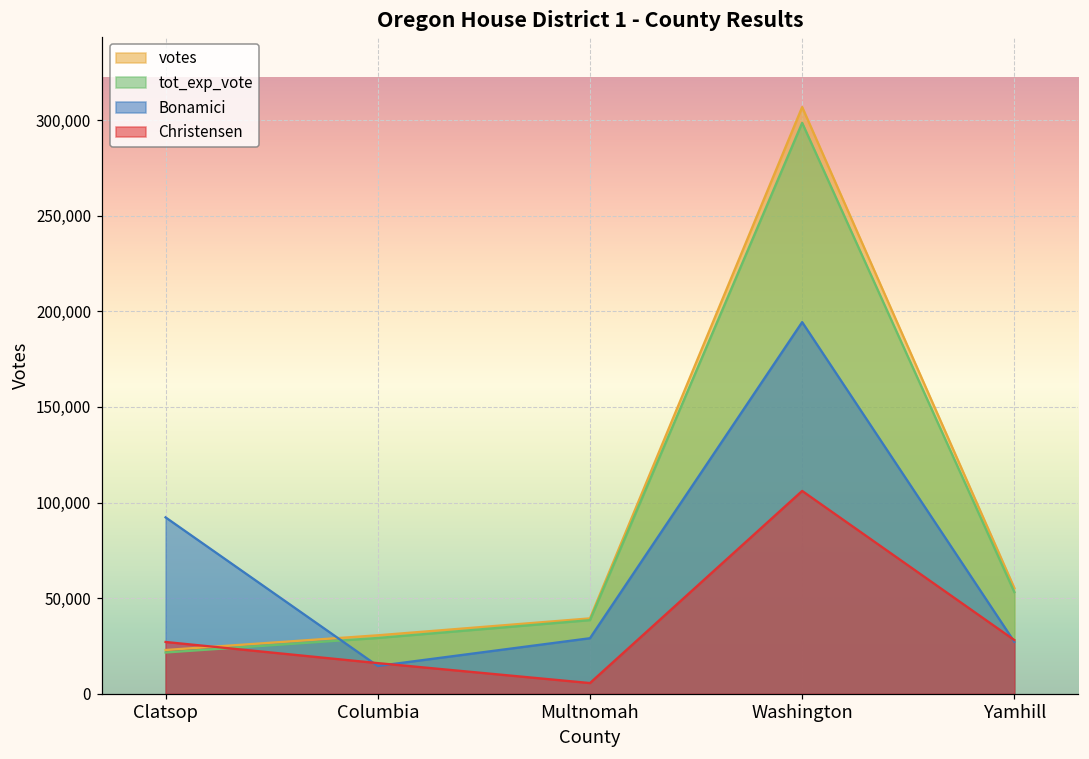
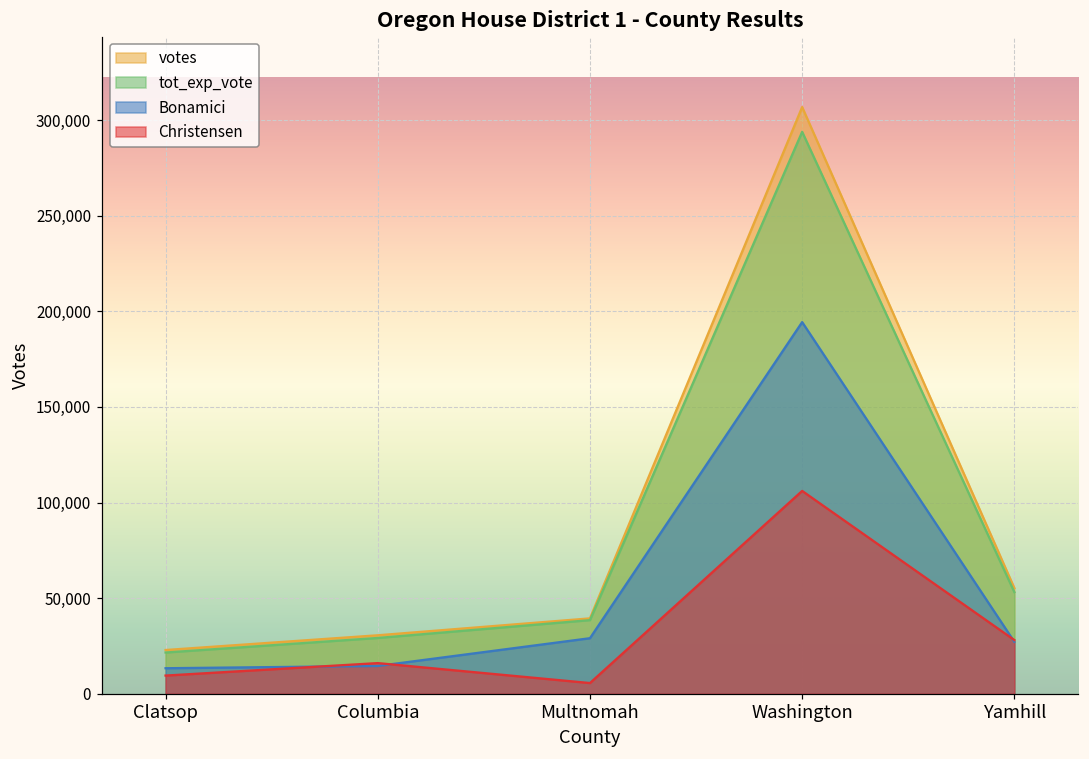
  {
    "votes": {
      "Washington": "307,000",
      "Yamhill": "55,000"
    },
    "tot_exp_vote": {
-     "Washington": "299,000",
+     "Washington": "294,000",
      "Yamhill": "53,000"
    },
    "Bonamici": {
-     "Clatsop": "92,000",
+     "Clatsop": "13,000",
      "Columbia": "15,000",
      "Multnomah": "29,000",
      "Washington": "194,000"
    },
    "Christensen": {
-     "Clatsop": "27,000",
+     "Clatsop": "10,000",
      "Columbia": "16,000",
      "Multnomah": "6,000",
      "Washington": "106,000"
    }
  }
